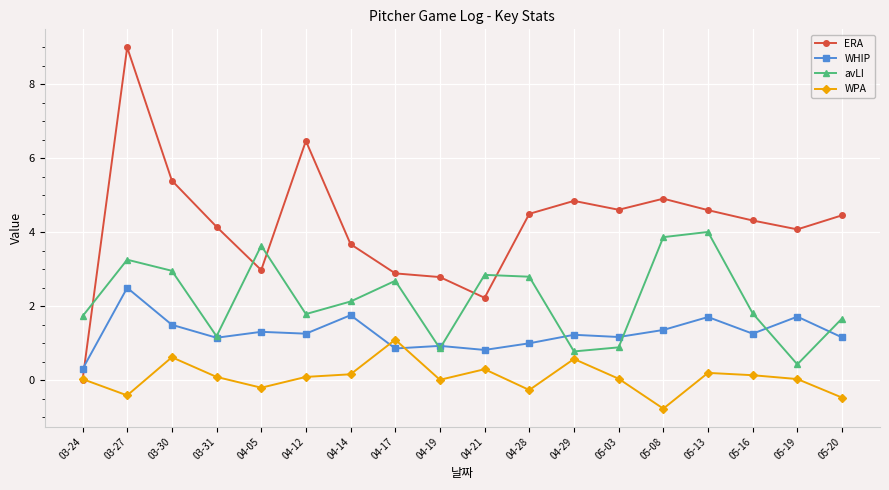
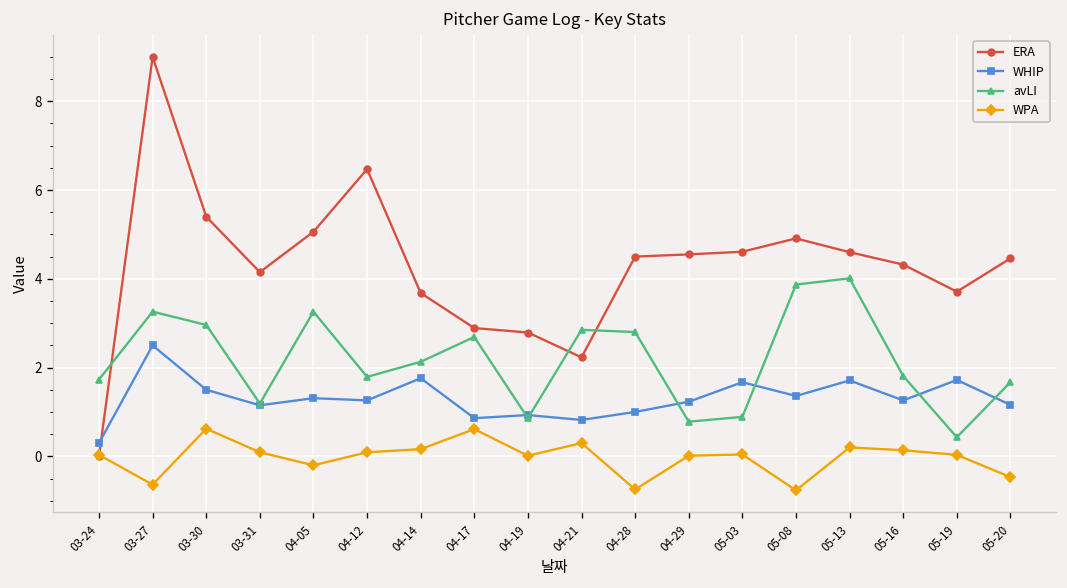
  {
    "ERA": {
      "03-27": 9.0,
      "03-30": 5.4,
      "03-31": 4.2,
-     "04-05": 3.0,
+     "04-05": 5.1,
      "04-12": 6.5,
      "04-14": 3.7,
      "04-17": 2.9,
      "04-19": 2.8,
      "04-21": 2.2,
      "04-28": 4.5,
-     "04-29": 4.9,
+     "04-29": 4.6,
      "05-03": 4.6,
      "05-08": 4.9,
      "05-13": 4.6,
      "05-16": 4.3,
-     "05-19": 4.1,
+     "05-19": 3.7,
      "05-20": 4.5
    },
    "WHIP": {
      "03-24": 0.3,
      "03-27": 2.5,
      "03-30": 1.5,
      "04-05": 1.3,
      "04-12": 1.3,
      "04-14": 1.8,
      "04-17": 0.9,
      "04-19": 0.9,
      "04-21": 0.8,
      "04-28": 1.0,
      "04-29": 1.2,
-     "05-03": 1.2,
+     "05-03": 1.7,
      "05-08": 1.4,
      "05-13": 1.7,
      "05-16": 1.3,
      "05-19": 1.7,
      "05-20": 1.2
    },
    "avLI": {
      "03-24": 1.7,
      "03-27": 3.3,
      "03-30": 3.0,
-     "04-05": 3.6,
+     "04-05": 3.3,
      "04-12": 1.8,
      "04-14": 2.1,
      "04-17": 2.7,
      "04-19": 0.9,
      "04-21": 2.9,
      "04-28": 2.8,
      "04-29": 0.8,
      "05-03": 0.9,
      "05-08": 3.9,
      "05-13": 4.0,
      "05-16": 1.8,
      "05-19": 0.4,
      "05-20": 1.7
    },
    "WPA": {
-     "03-27": -0.4,
+     "03-27": -0.6,
      "03-30": 0.6,
      "03-31": 0.1,
      "04-05": -0.2,
      "04-12": 0.1,
      "04-14": 0.2,
-     "04-17": 1.1,
+     "04-17": 0.6,
      "04-19": 0.0,
      "04-21": 0.3,
-     "04-28": -0.3,
-     "04-29": 0.6,
+     "04-28": -0.7,
+     "04-29": 0.0,
      "05-03": 0.0,
      "05-08": -0.8,
      "05-13": 0.2,
      "05-16": 0.1,
      "05-19": 0.0,
      "05-20": -0.5
    }
  }
